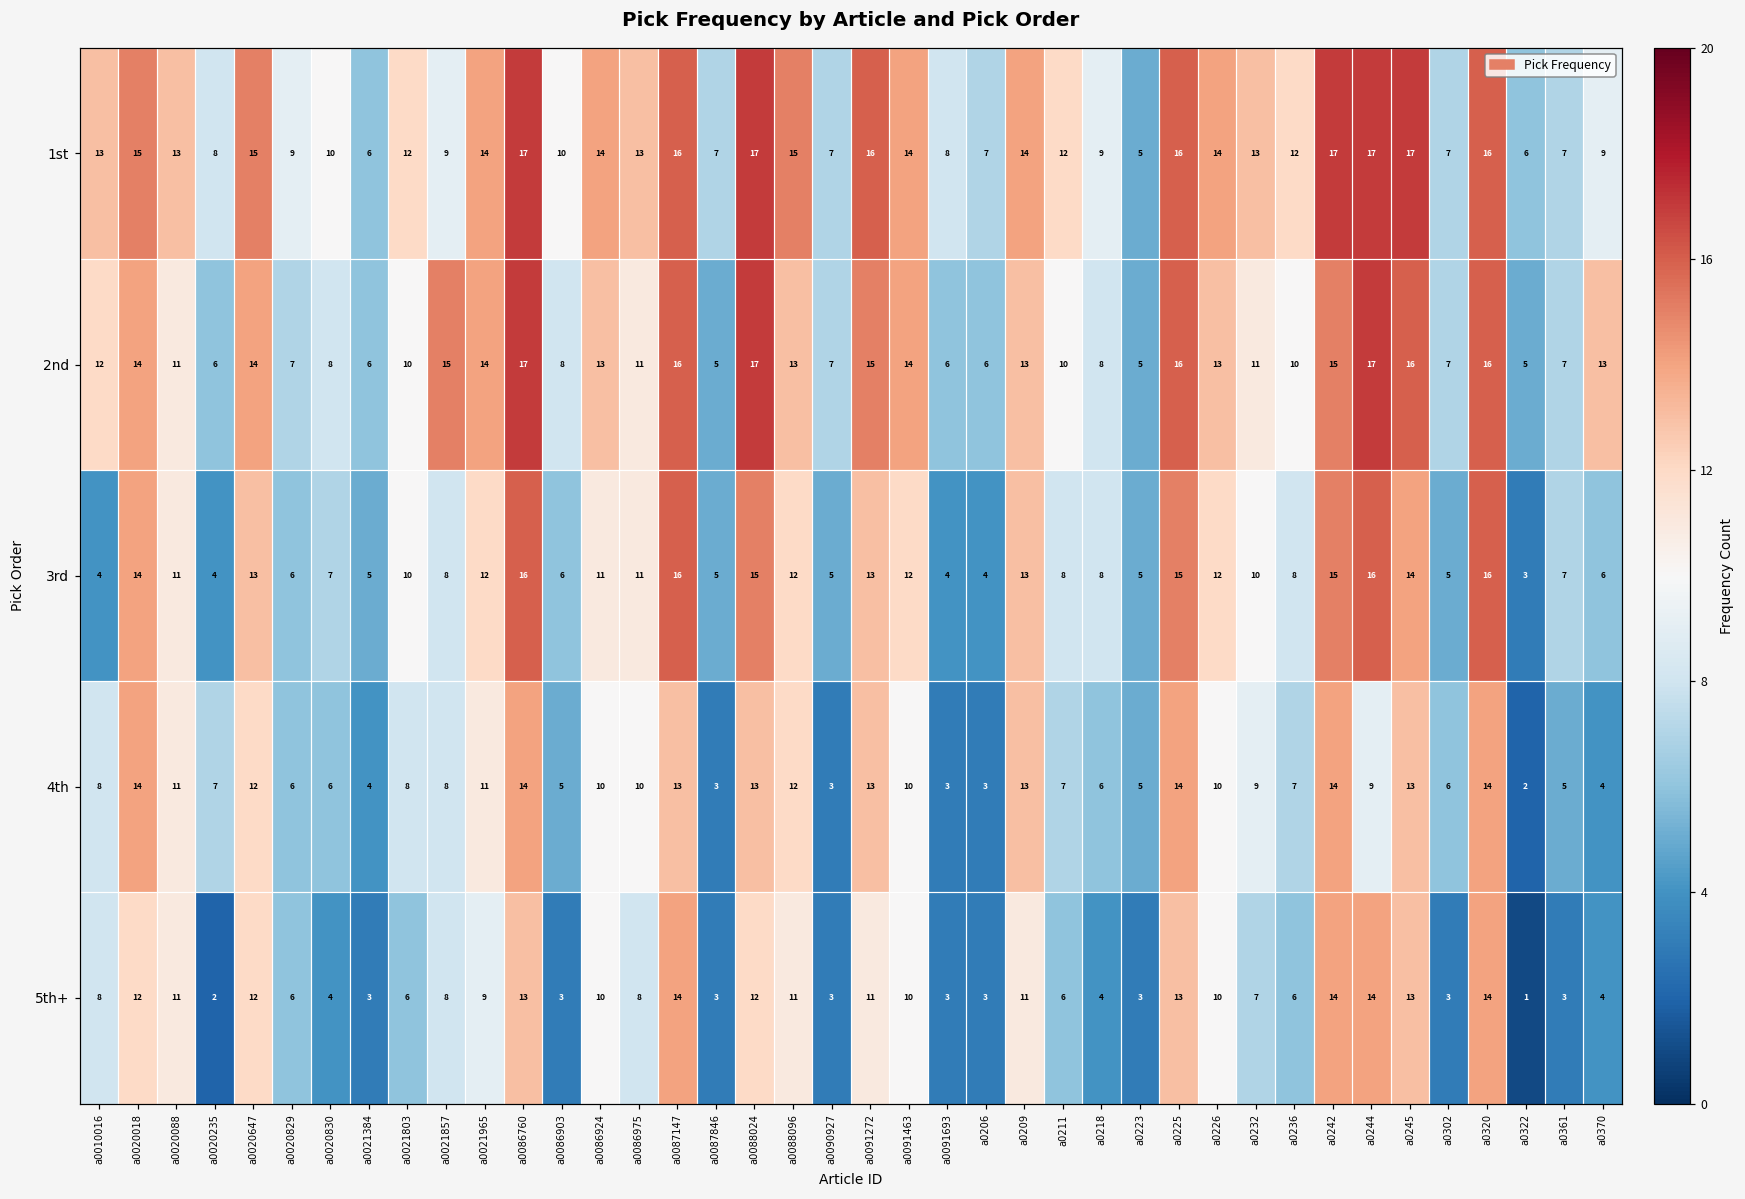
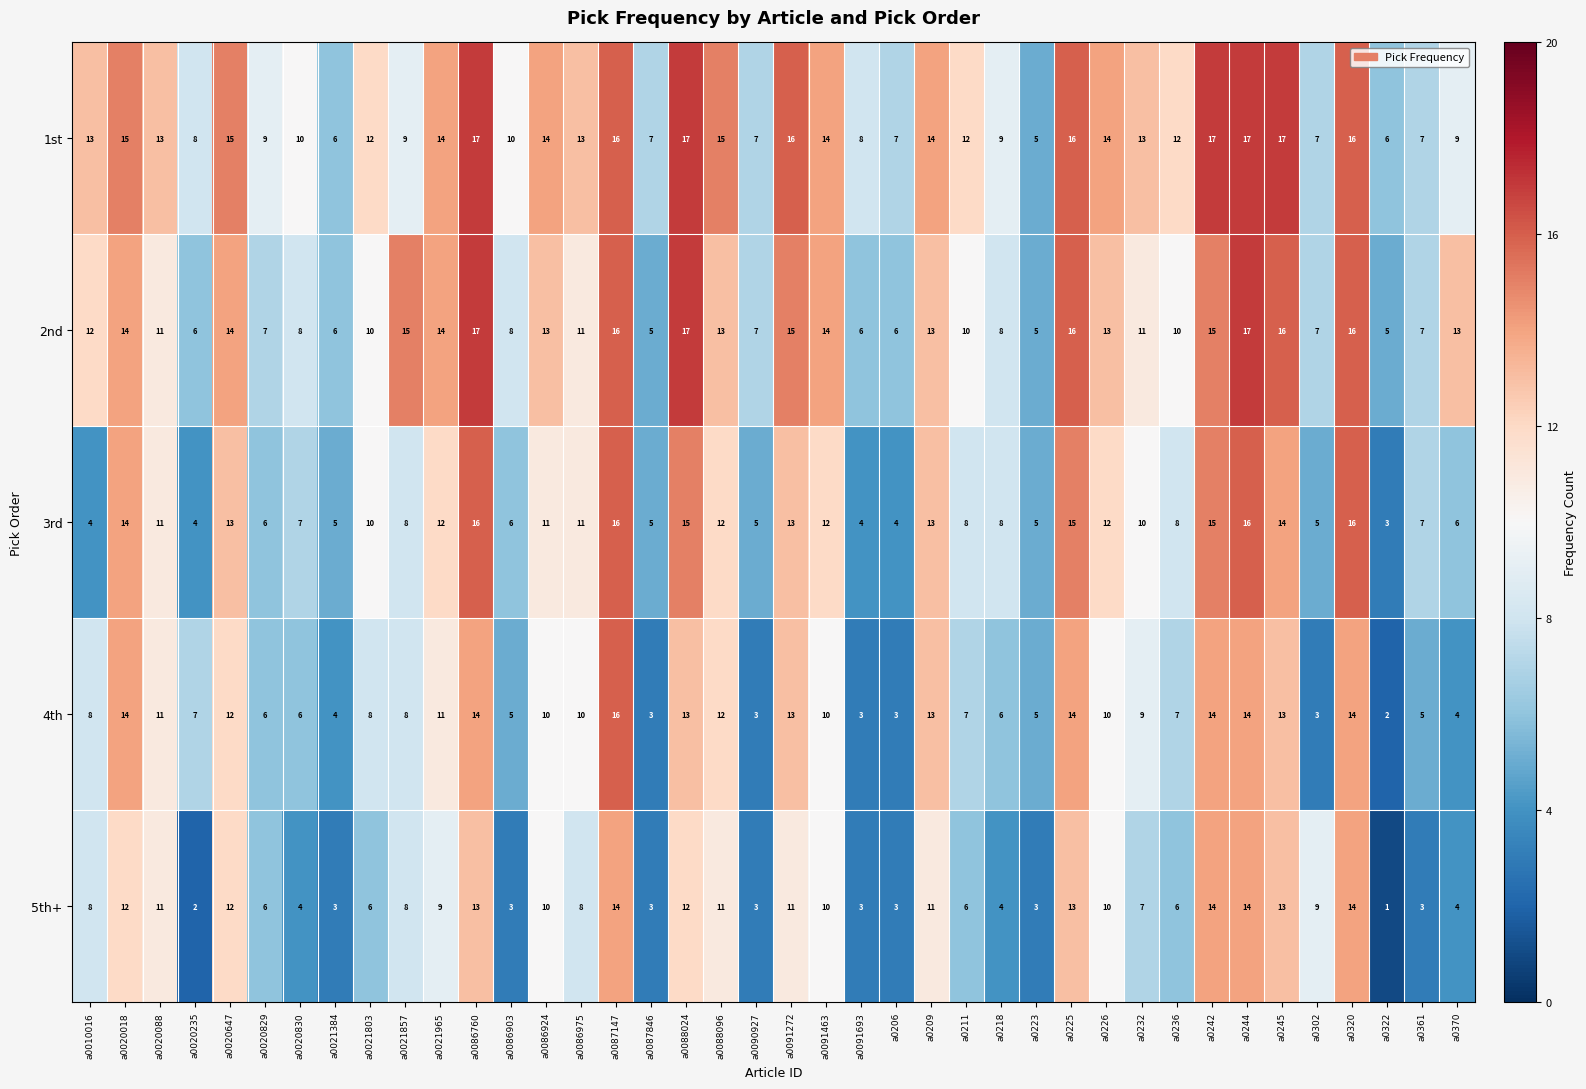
  {
    "1st": {
      "a0010016": 13,
      "a0020018": 15,
      "a0020088": 13,
      "a0020235": 8,
      "a0020647": 15,
      "a0020829": 9,
      "a0020830": 10,
      "a0021384": 6,
      "a0021803": 12,
      "a0021857": 9,
      "a0021965": 14,
      "a0086760": 17,
      "a0086903": 10,
      "a0086924": 14,
      "a0086975": 13,
      "a0087147": 16,
      "a0087846": 7,
      "a0088024": 17,
      "a0088096": 15,
      "a0090927": 7,
      "a0091272": 16,
      "a0091463": 14,
      "a0091693": 8,
      "a0206": 7,
      "a0209": 14,
      "a0211": 12,
      "a0218": 9,
      "a0223": 5,
      "a0225": 16,
      "a0226": 14,
      "a0232": 13,
      "a0236": 12,
      "a0242": 17,
      "a0244": 17,
      "a0245": 17,
      "a0302": 7,
      "a0320": 16,
      "a0322": 6,
      "a0361": 7,
      "a0370": 9
    },
    "2nd": {
      "a0010016": 12,
      "a0020018": 14,
      "a0020088": 11,
      "a0020235": 6,
      "a0020647": 14,
      "a0020829": 7,
      "a0020830": 8,
      "a0021384": 6,
      "a0021803": 10,
      "a0021857": 15,
      "a0021965": 14,
      "a0086760": 17,
      "a0086903": 8,
      "a0086924": 13,
      "a0086975": 11,
      "a0087147": 16,
      "a0087846": 5,
      "a0088024": 17,
      "a0088096": 13,
      "a0090927": 7,
      "a0091272": 15,
      "a0091463": 14,
      "a0091693": 6,
      "a0206": 6,
      "a0209": 13,
      "a0211": 10,
      "a0218": 8,
      "a0223": 5,
      "a0225": 16,
      "a0226": 13,
      "a0232": 11,
      "a0236": 10,
      "a0242": 15,
      "a0244": 17,
      "a0245": 16,
      "a0302": 7,
      "a0320": 16,
      "a0322": 5,
      "a0361": 7,
      "a0370": 13
    },
    "3rd": {
      "a0010016": 4,
      "a0020018": 14,
      "a0020088": 11,
      "a0020235": 4,
      "a0020647": 13,
      "a0020829": 6,
      "a0020830": 7,
      "a0021384": 5,
      "a0021803": 10,
      "a0021857": 8,
      "a0021965": 12,
      "a0086760": 16,
      "a0086903": 6,
      "a0086924": 11,
      "a0086975": 11,
      "a0087147": 16,
      "a0087846": 5,
      "a0088024": 15,
      "a0088096": 12,
      "a0090927": 5,
      "a0091272": 13,
      "a0091463": 12,
      "a0091693": 4,
      "a0206": 4,
      "a0209": 13,
      "a0211": 8,
      "a0218": 8,
      "a0223": 5,
      "a0225": 15,
      "a0226": 12,
      "a0232": 10,
      "a0236": 8,
      "a0242": 15,
      "a0244": 16,
      "a0245": 14,
      "a0302": 5,
      "a0320": 16,
      "a0322": 3,
      "a0361": 7,
      "a0370": 6
    },
    "4th": {
      "a0010016": 8,
      "a0020018": 14,
      "a0020088": 11,
      "a0020235": 7,
      "a0020647": 12,
      "a0020829": 6,
      "a0020830": 6,
      "a0021384": 4,
      "a0021803": 8,
      "a0021857": 8,
      "a0021965": 11,
      "a0086760": 14,
      "a0086903": 5,
      "a0086924": 10,
      "a0086975": 10,
-     "a0087147": 13,
+     "a0087147": 16,
      "a0087846": 3,
      "a0088024": 13,
      "a0088096": 12,
      "a0090927": 3,
      "a0091272": 13,
      "a0091463": 10,
      "a0091693": 3,
      "a0206": 3,
      "a0209": 13,
      "a0211": 7,
      "a0218": 6,
      "a0223": 5,
      "a0225": 14,
      "a0226": 10,
      "a0232": 9,
      "a0236": 7,
      "a0242": 14,
-     "a0244": 9,
+     "a0244": 14,
      "a0245": 13,
-     "a0302": 6,
+     "a0302": 3,
      "a0320": 14,
      "a0322": 2,
      "a0361": 5,
      "a0370": 4
    },
    "5th+": {
      "a0010016": 8,
      "a0020018": 12,
      "a0020088": 11,
      "a0020235": 2,
      "a0020647": 12,
      "a0020829": 6,
      "a0020830": 4,
      "a0021384": 3,
      "a0021803": 6,
      "a0021857": 8,
      "a0021965": 9,
      "a0086760": 13,
      "a0086903": 3,
      "a0086924": 10,
      "a0086975": 8,
      "a0087147": 14,
      "a0087846": 3,
      "a0088024": 12,
      "a0088096": 11,
      "a0090927": 3,
      "a0091272": 11,
      "a0091463": 10,
      "a0091693": 3,
      "a0206": 3,
      "a0209": 11,
      "a0211": 6,
      "a0218": 4,
      "a0223": 3,
      "a0225": 13,
      "a0226": 10,
      "a0232": 7,
      "a0236": 6,
      "a0242": 14,
      "a0244": 14,
      "a0245": 13,
-     "a0302": 3,
+     "a0302": 9,
      "a0320": 14,
      "a0322": 1,
      "a0361": 3,
      "a0370": 4
    }
  }
